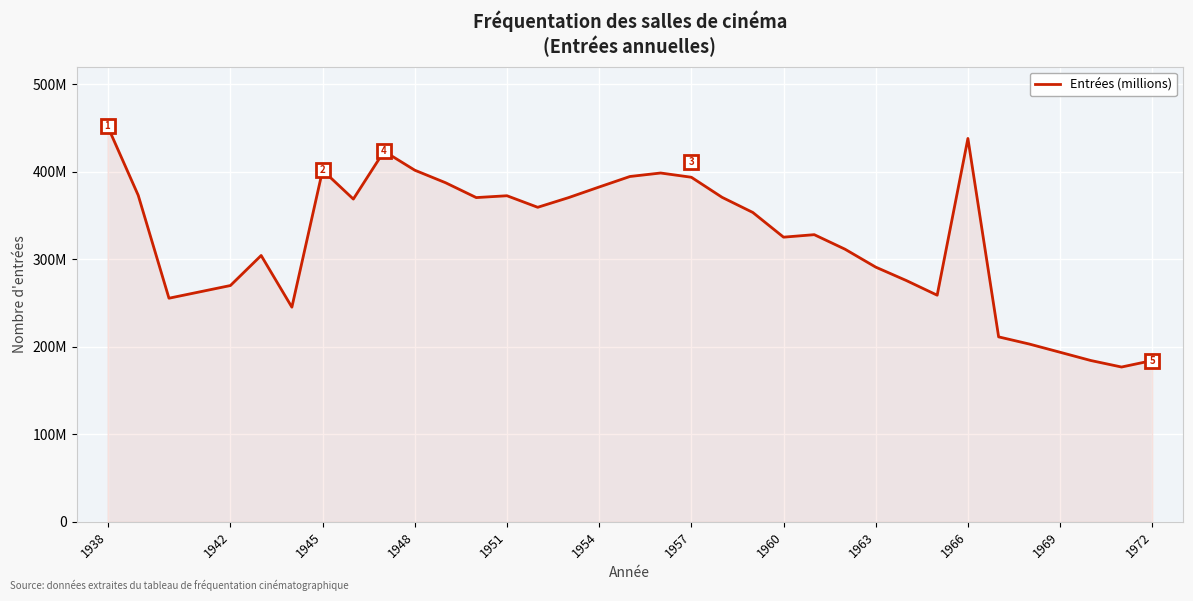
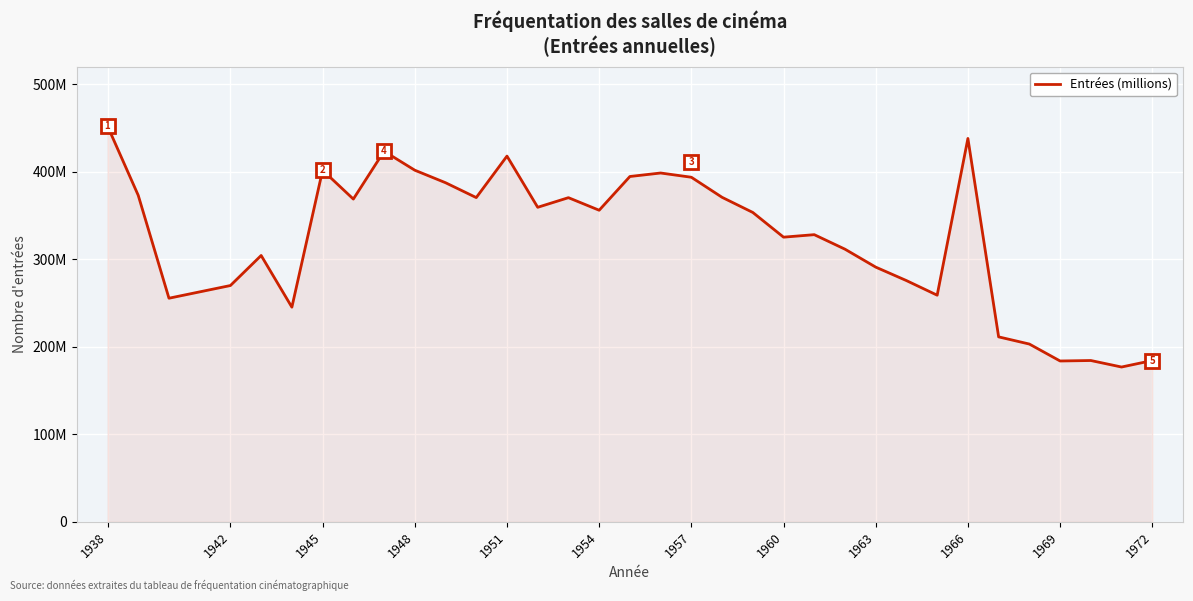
  {
    "Entrées (millions)": {
      "1942": 270000000,
      "1948": 400000000,
-     "1951": 370000000,
-     "1954": 380000000,
+     "1951": 420000000,
+     "1954": 360000000,
      "1957": 390000000,
      "1960": 330000000,
      "1963": 290000000,
      "1966": 440000000,
-     "1969": 190000000
+     "1969": 180000000
    }
  }
